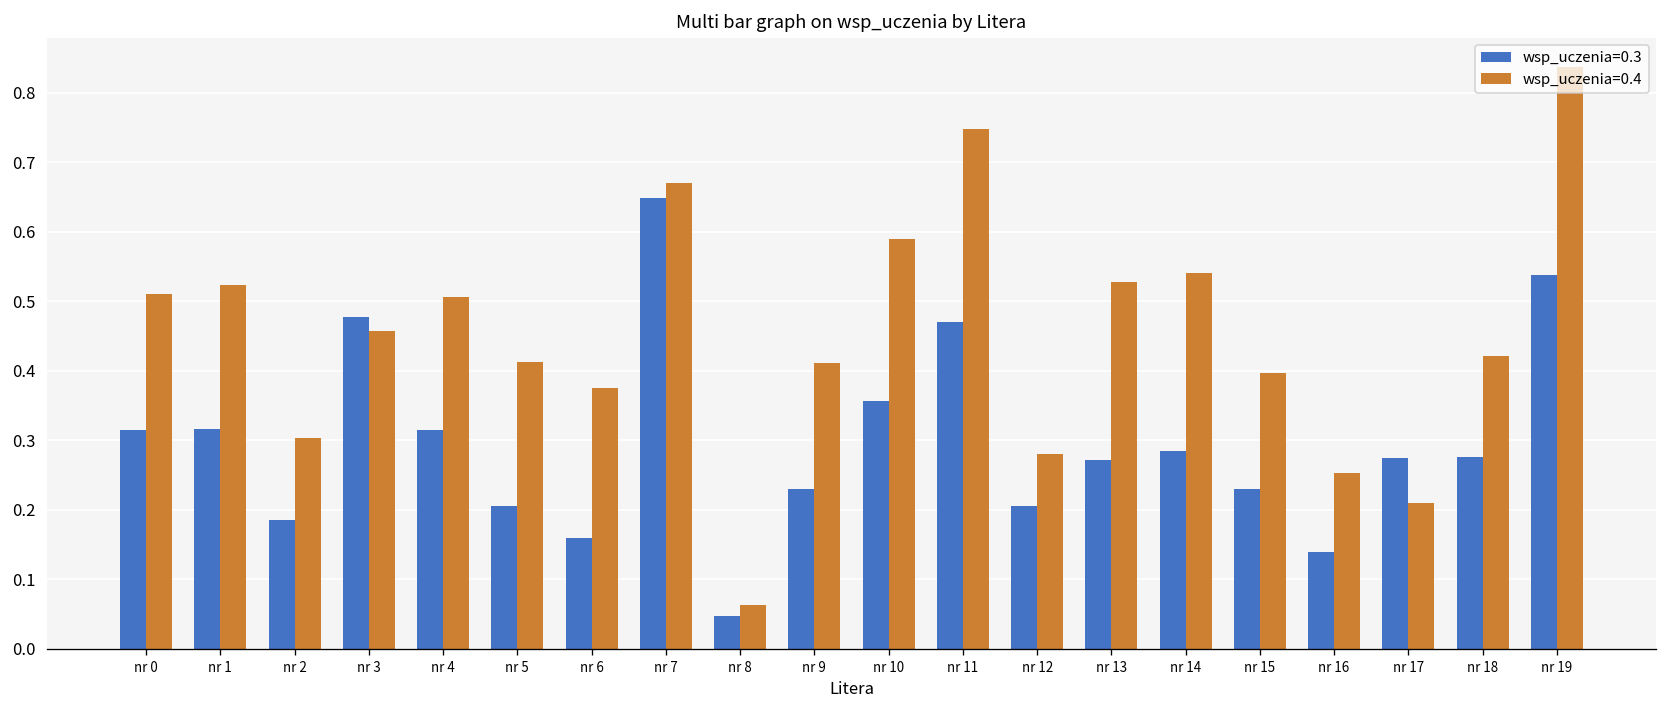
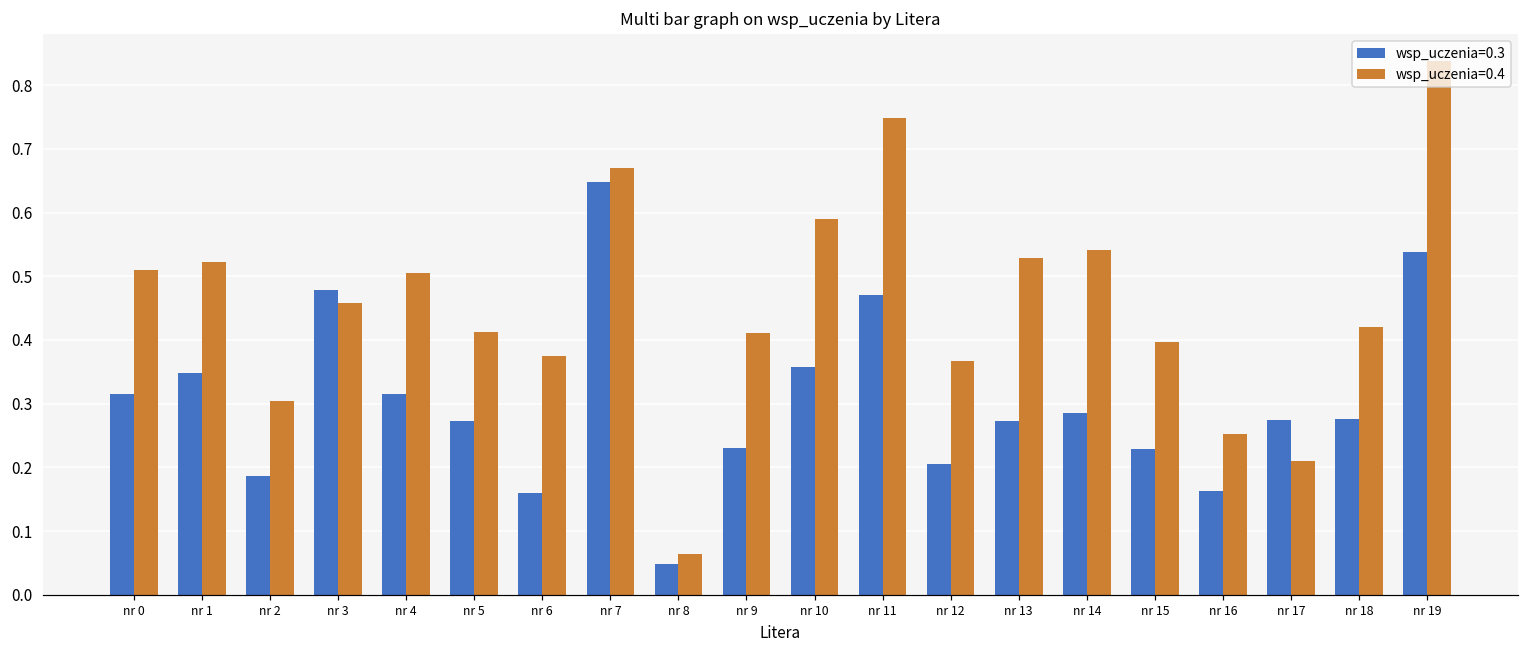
  {
    "wsp_uczenia=0.3": {
      "nr 0": 0.32,
-     "nr 1": 0.32,
+     "nr 1": 0.35,
      "nr 2": 0.19,
      "nr 3": 0.48,
      "nr 4": 0.31,
-     "nr 5": 0.20,
+     "nr 5": 0.27,
      "nr 6": 0.16,
      "nr 7": 0.65,
      "nr 8": 0.05,
      "nr 9": 0.23,
      "nr 10": 0.36,
      "nr 11": 0.47,
      "nr 12": 0.21,
      "nr 13": 0.27,
      "nr 14": 0.28,
      "nr 15": 0.23,
-     "nr 16": 0.14,
+     "nr 16": 0.16,
      "nr 17": 0.27,
      "nr 18": 0.28,
      "nr 19": 0.54
    },
    "wsp_uczenia=0.4": {
      "nr 0": 0.51,
      "nr 1": 0.52,
      "nr 2": 0.30,
      "nr 3": 0.46,
      "nr 4": 0.51,
      "nr 5": 0.41,
      "nr 6": 0.38,
      "nr 7": 0.67,
      "nr 8": 0.06,
      "nr 9": 0.41,
      "nr 10": 0.59,
      "nr 11": 0.75,
-     "nr 12": 0.28,
+     "nr 12": 0.37,
      "nr 13": 0.53,
      "nr 14": 0.54,
      "nr 15": 0.40,
      "nr 16": 0.25,
      "nr 17": 0.21,
      "nr 18": 0.42
    }
  }
